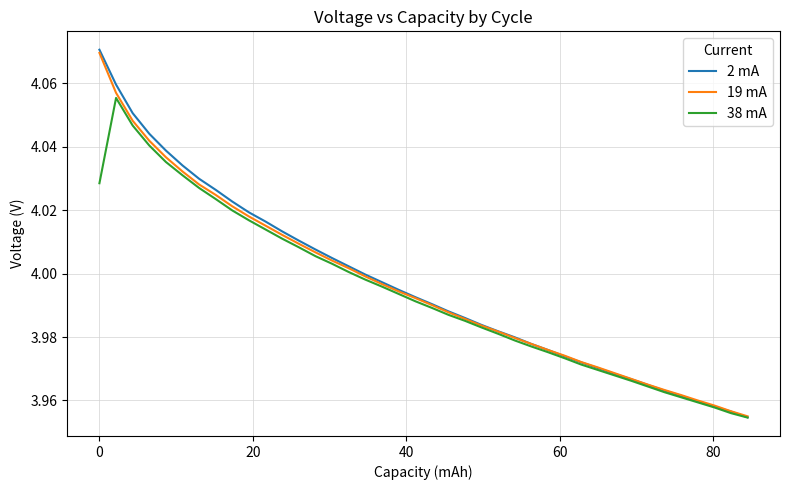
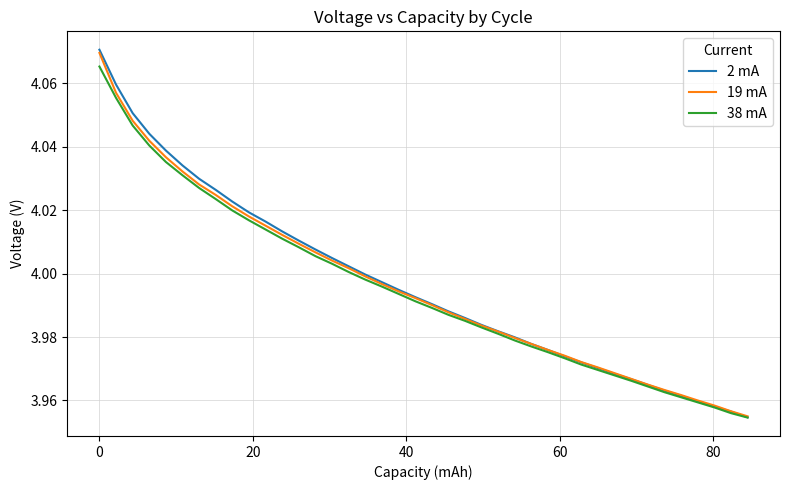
  {
    "2 mA": {
      "0": 4.071
    },
    "19 mA": {
      "0": 4.070
    },
    "38 mA": {
-     "0": 4.029
+     "0": 4.065
    }
  }
